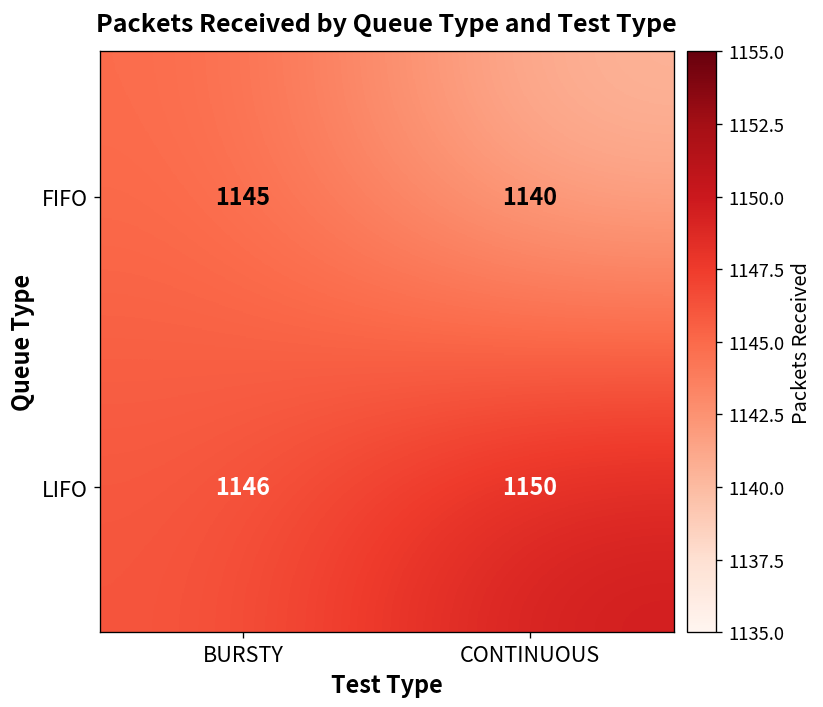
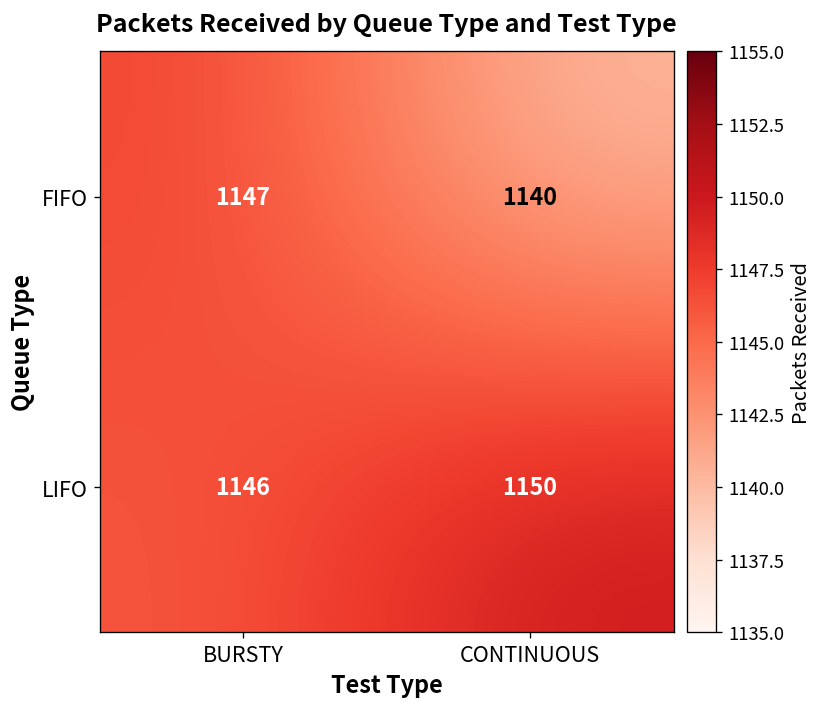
  {
    "FIFO": {
-     "BURSTY": 1145,
+     "BURSTY": 1147,
      "CONTINUOUS": 1140
    },
    "LIFO": {
      "BURSTY": 1146,
      "CONTINUOUS": 1150
    }
  }
